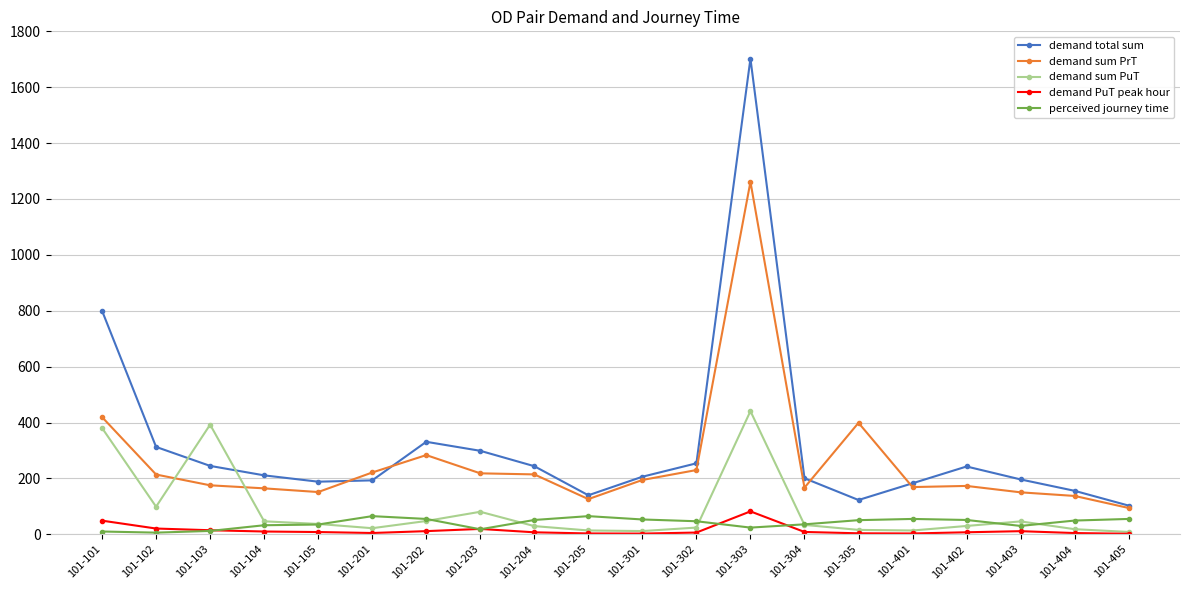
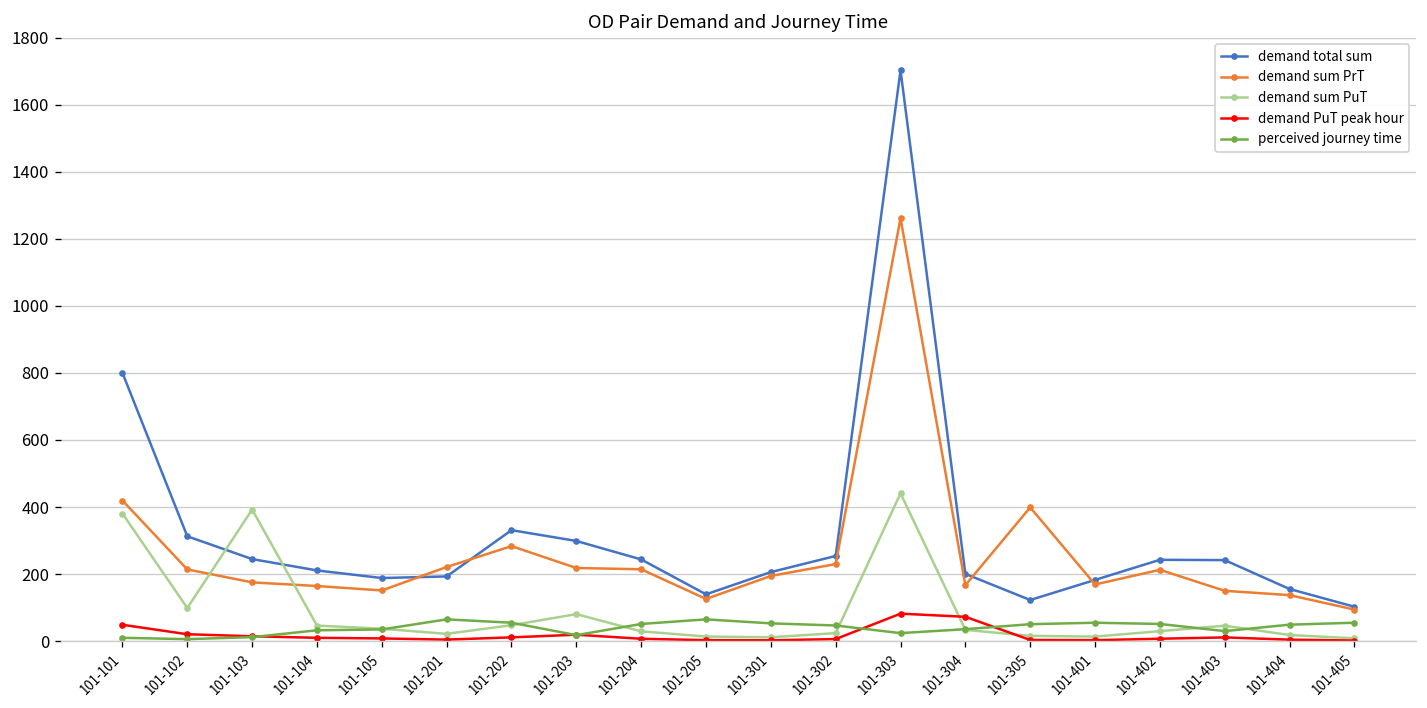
  {
    "demand total sum": {
      "101-101": 800,
      "101-102": 310,
      "101-103": 240,
      "101-104": 210,
      "101-105": 190,
      "101-201": 190,
      "101-202": 330,
      "101-203": 300,
      "101-204": 240,
      "101-205": 140,
      "101-301": 210,
      "101-302": 250,
      "101-303": 1700,
      "101-304": 200,
      "101-305": 120,
      "101-401": 180,
      "101-402": 240,
-     "101-403": 200,
+     "101-403": 240,
      "101-404": 160
    },
    "demand sum PrT": {
      "101-101": 420,
      "101-102": 210,
      "101-103": 180,
      "101-104": 160,
      "101-105": 150,
      "101-201": 220,
      "101-202": 280,
      "101-203": 220,
      "101-204": 210,
      "101-205": 130,
      "101-301": 190,
      "101-302": 230,
      "101-303": 1260,
      "101-304": 170,
      "101-305": 400,
      "101-401": 170,
-     "101-402": 170,
+     "101-402": 210,
      "101-403": 150,
      "101-404": 140
    },
    "demand sum PuT": {
      "101-101": 380,
      "101-102": 100,
      "101-103": 390,
      "101-104": 50,
      "101-201": 20,
      "101-203": 80,
      "101-204": 30,
      "101-205": 10,
      "101-302": 20,
      "101-303": 440,
      "101-305": 20,
      "101-401": 10,
      "101-402": 30,
      "101-403": 50,
      "101-404": 20
    },
    "demand PuT peak hour": {
      "101-101": 50,
      "101-102": 20,
      "101-104": 10,
      "101-105": 10,
      "101-201": 0,
      "101-202": 10,
      "101-204": 10,
      "101-205": 0,
      "101-302": 10,
      "101-303": 80,
-     "101-304": 10,
+     "101-304": 70,
      "101-305": 0,
      "101-401": 0,
      "101-402": 10,
      "101-403": 10,
      "101-404": 0
    },
    "perceived journey time": {
      "101-101": 10,
      "101-102": 10,
      "101-104": 30,
      "101-201": 70,
      "101-204": 50,
      "101-205": 70,
      "101-301": 50,
      "101-302": 50,
      "101-303": 20,
      "101-305": 50,
      "101-401": 60,
      "101-402": 50,
      "101-403": 30,
      "101-404": 50,
      "101-405": 60
    }
  }
